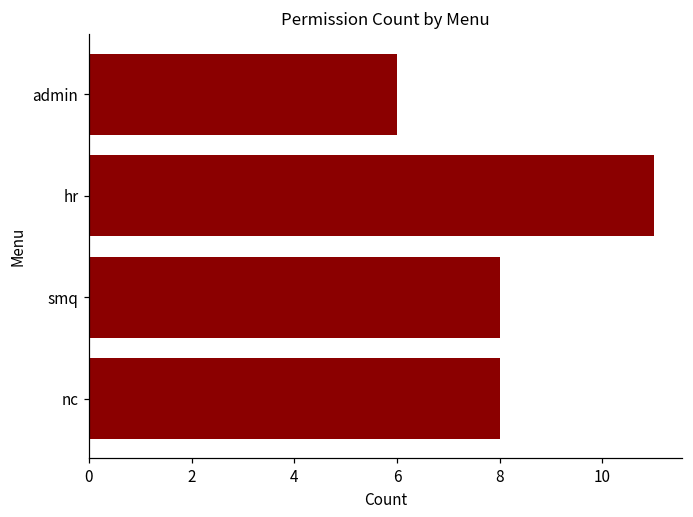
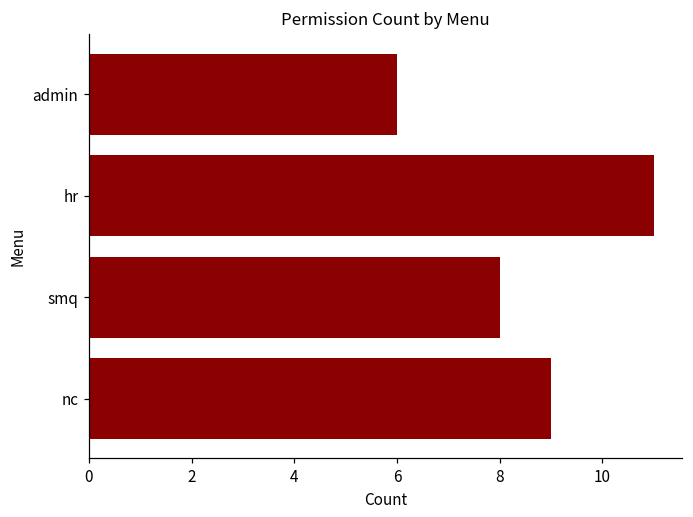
  {
    "admin": 6,
    "hr": 11,
    "smq": 8,
-   "nc": 8
+   "nc": 9
  }
